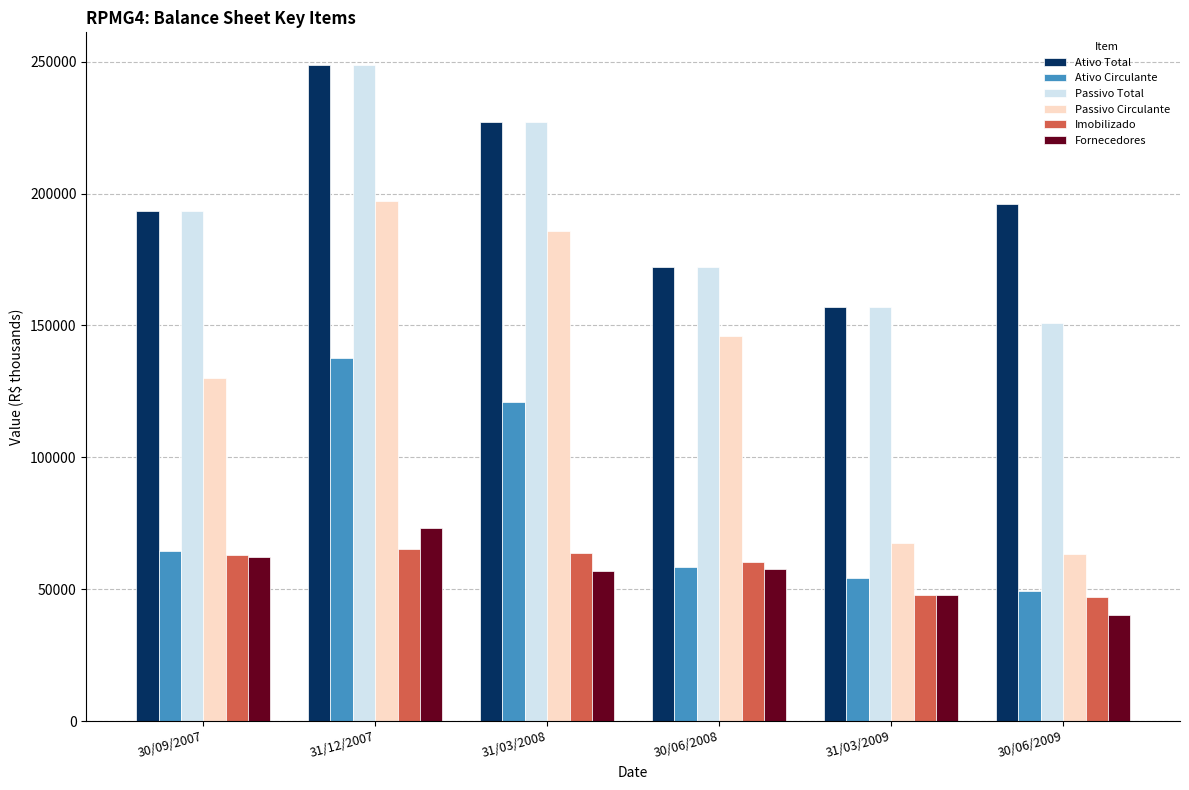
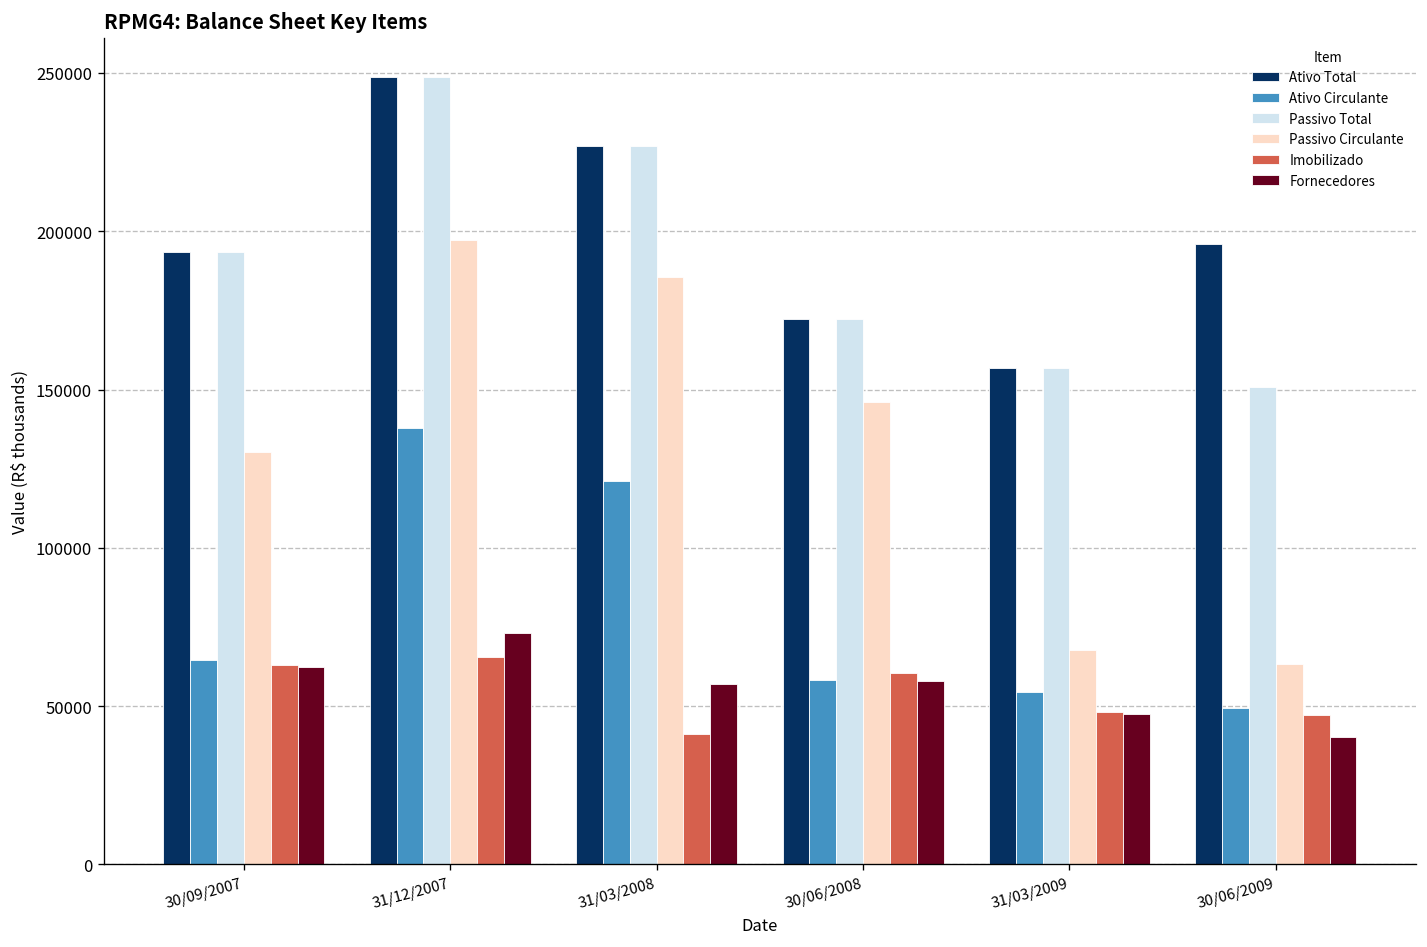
  {
    "Ativo Total": {
      "30/09/2007": 193000,
      "31/12/2007": 249000,
      "31/03/2008": 227000,
      "30/06/2008": 172000,
      "31/03/2009": 157000,
      "30/06/2009": 196000
    },
    "Ativo Circulante": {
      "30/09/2007": 65000,
      "31/12/2007": 138000,
      "31/03/2008": 121000,
      "30/06/2008": 58000,
      "31/03/2009": 54000,
      "30/06/2009": 49000
    },
    "Passivo Total": {
      "30/09/2007": 193000,
      "31/12/2007": 249000,
      "31/03/2008": 227000,
      "30/06/2008": 172000,
      "31/03/2009": 157000,
      "30/06/2009": 151000
    },
    "Passivo Circulante": {
      "30/09/2007": 130000,
      "31/12/2007": 197000,
      "31/03/2008": 186000,
      "30/06/2008": 146000,
      "31/03/2009": 68000,
      "30/06/2009": 63000
    },
    "Imobilizado": {
      "30/09/2007": 63000,
      "31/12/2007": 65000,
-     "31/03/2008": 64000,
+     "31/03/2008": 41000,
      "30/06/2008": 60000,
      "31/03/2009": 48000,
      "30/06/2009": 47000
    },
    "Fornecedores": {
      "30/09/2007": 62000,
      "31/12/2007": 73000,
      "31/03/2008": 57000,
      "30/06/2008": 58000,
      "31/03/2009": 48000,
      "30/06/2009": 40000
    }
  }
